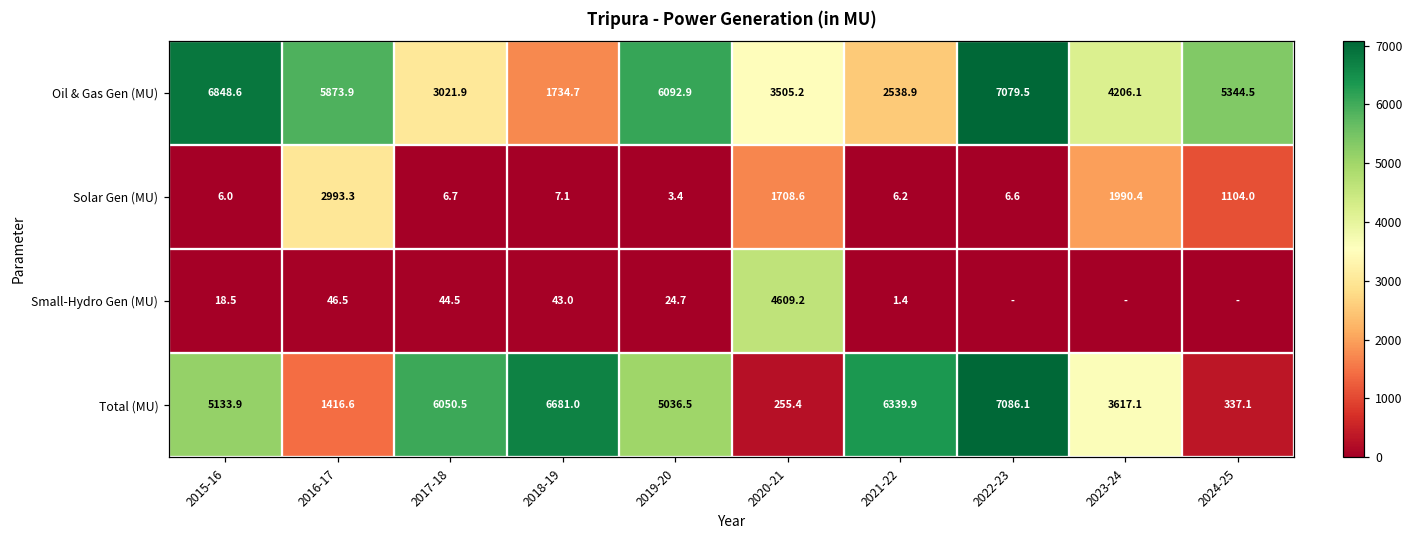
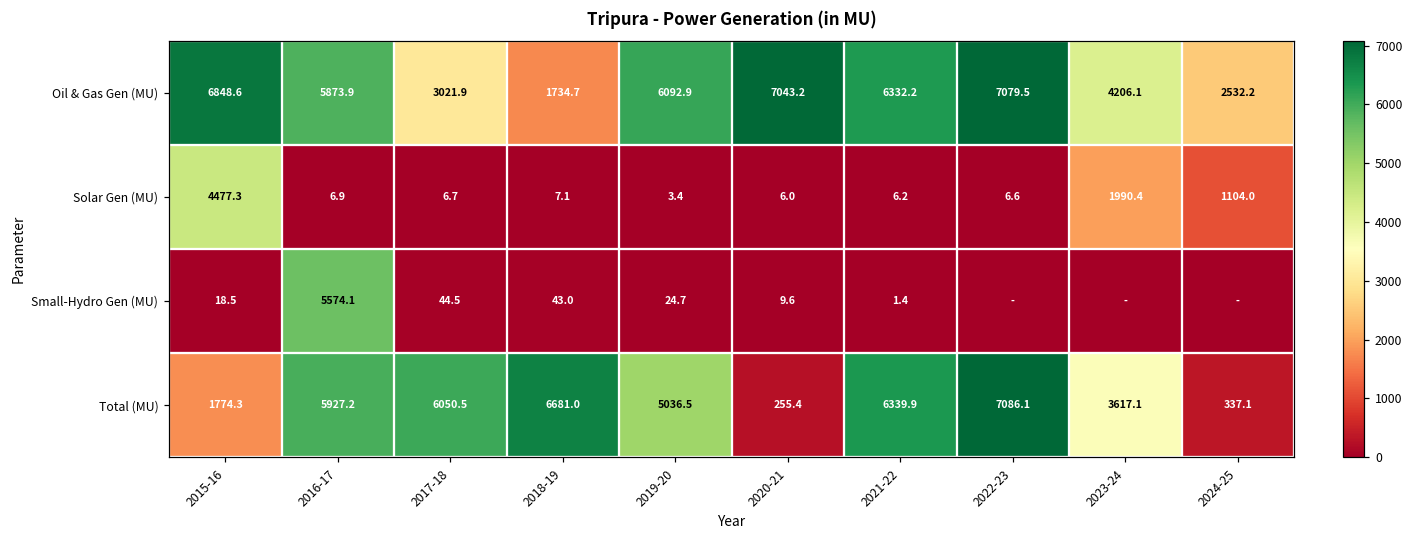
  {
    "Oil & Gas Gen (MU)": {
      "2015-16": 6848.6,
      "2016-17": 5873.9,
      "2017-18": 3021.9,
      "2018-19": 1734.7,
      "2019-20": 6092.9,
-     "2020-21": 3505.2,
-     "2021-22": 2538.9,
+     "2020-21": 7043.2,
+     "2021-22": 6332.2,
      "2022-23": 7079.5,
      "2023-24": 4206.1,
-     "2024-25": 5344.5
+     "2024-25": 2532.2
    },
    "Solar Gen (MU)": {
-     "2015-16": 6.0,
-     "2016-17": 2993.3,
+     "2015-16": 4477.3,
+     "2016-17": 6.9,
      "2017-18": 6.7,
      "2018-19": 7.1,
      "2019-20": 3.4,
-     "2020-21": 1708.6,
+     "2020-21": 6.0,
      "2021-22": 6.2,
      "2022-23": 6.6,
      "2023-24": 1990.4,
      "2024-25": 1104.0
    },
    "Small-Hydro Gen (MU)": {
      "2015-16": 18.5,
-     "2016-17": 46.5,
+     "2016-17": 5574.1,
      "2017-18": 44.5,
      "2018-19": 43.0,
      "2019-20": 24.7,
-     "2020-21": 4609.2,
+     "2020-21": 9.6,
      "2021-22": 1.4
    },
    "Total (MU)": {
-     "2015-16": 5133.9,
-     "2016-17": 1416.6,
+     "2015-16": 1774.3,
+     "2016-17": 5927.2,
      "2017-18": 6050.5,
      "2018-19": 6681.0,
      "2019-20": 5036.5,
      "2020-21": 255.4,
      "2021-22": 6339.9,
      "2022-23": 7086.1,
      "2023-24": 3617.1,
      "2024-25": 337.1
    }
  }
